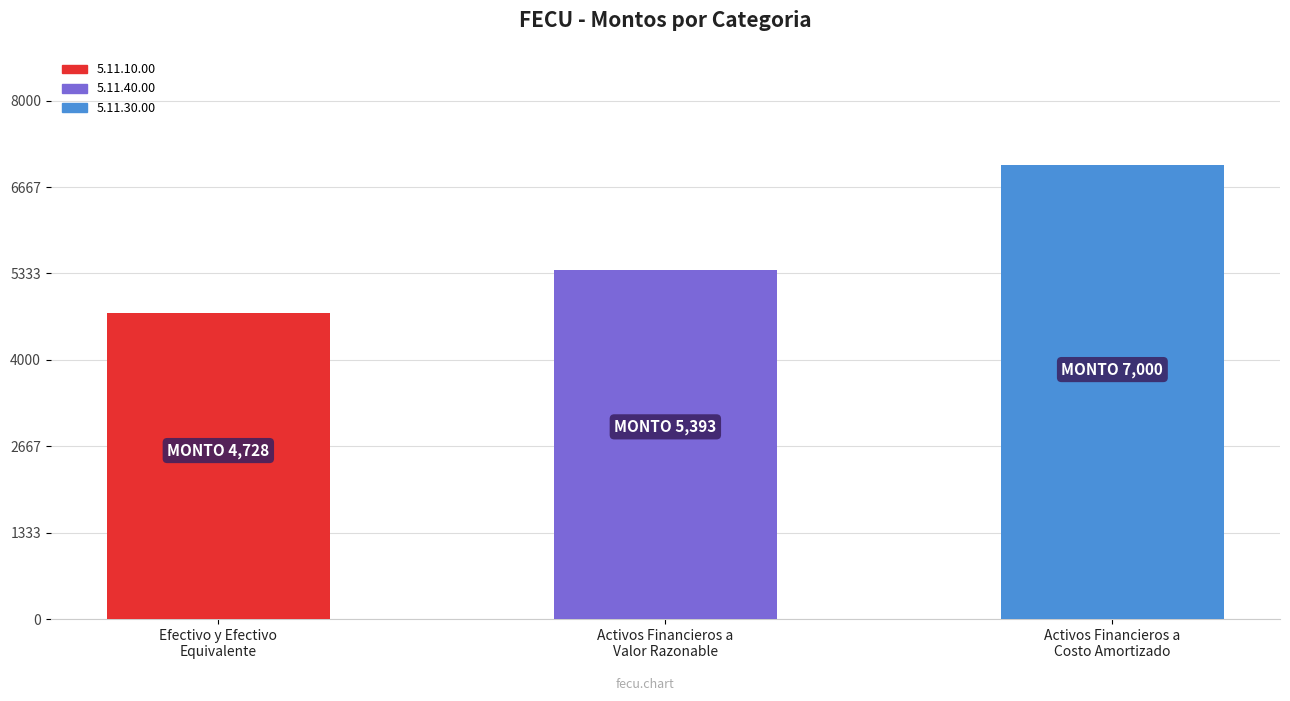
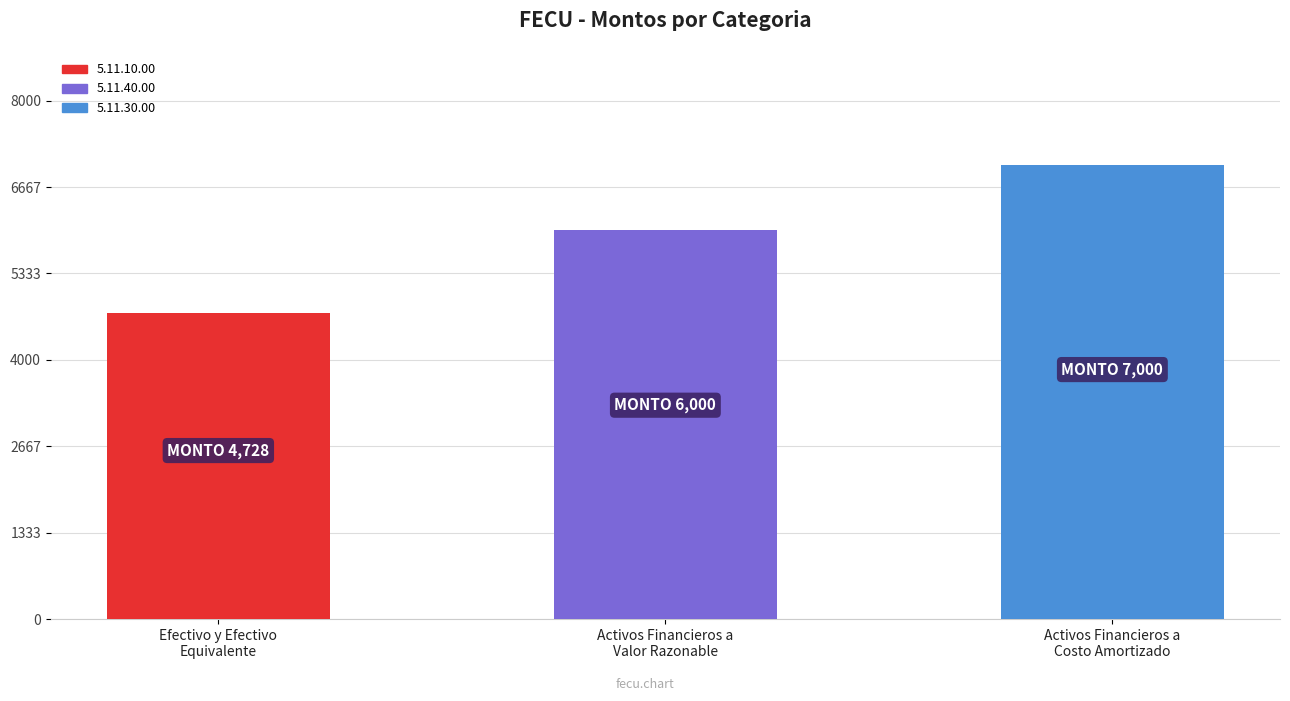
  {
-   "Activos Financieros a Valor Razonable": "5,393"
+   "Activos Financieros a Valor Razonable": "6,000"
  }
